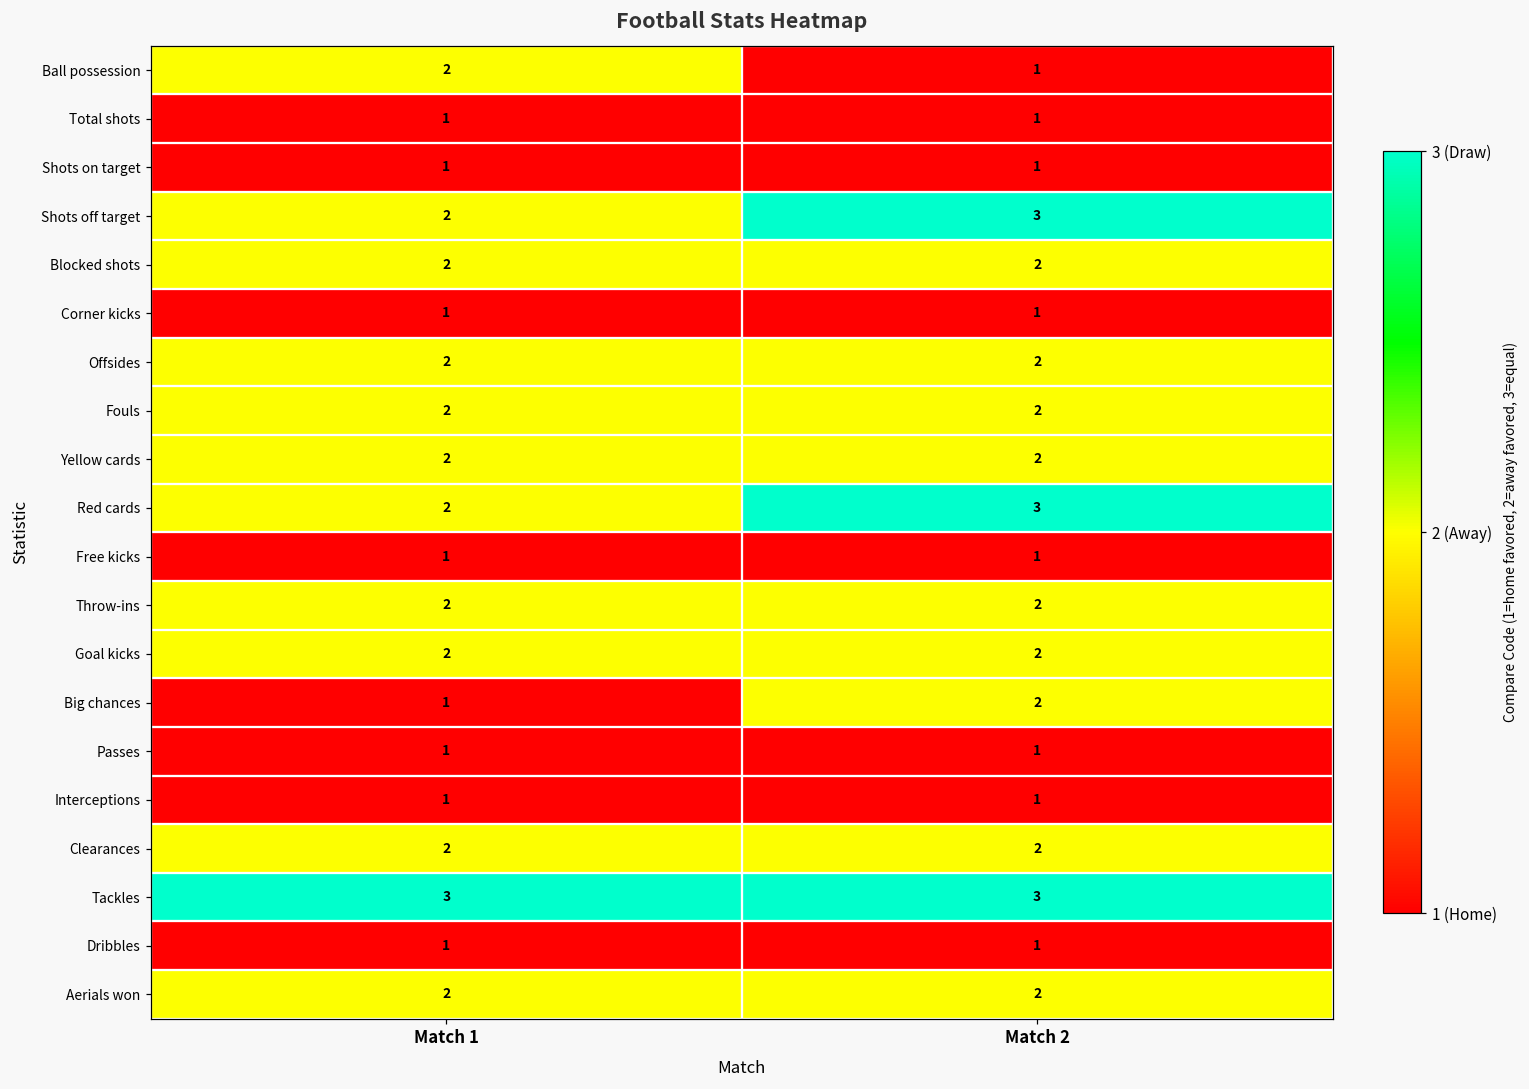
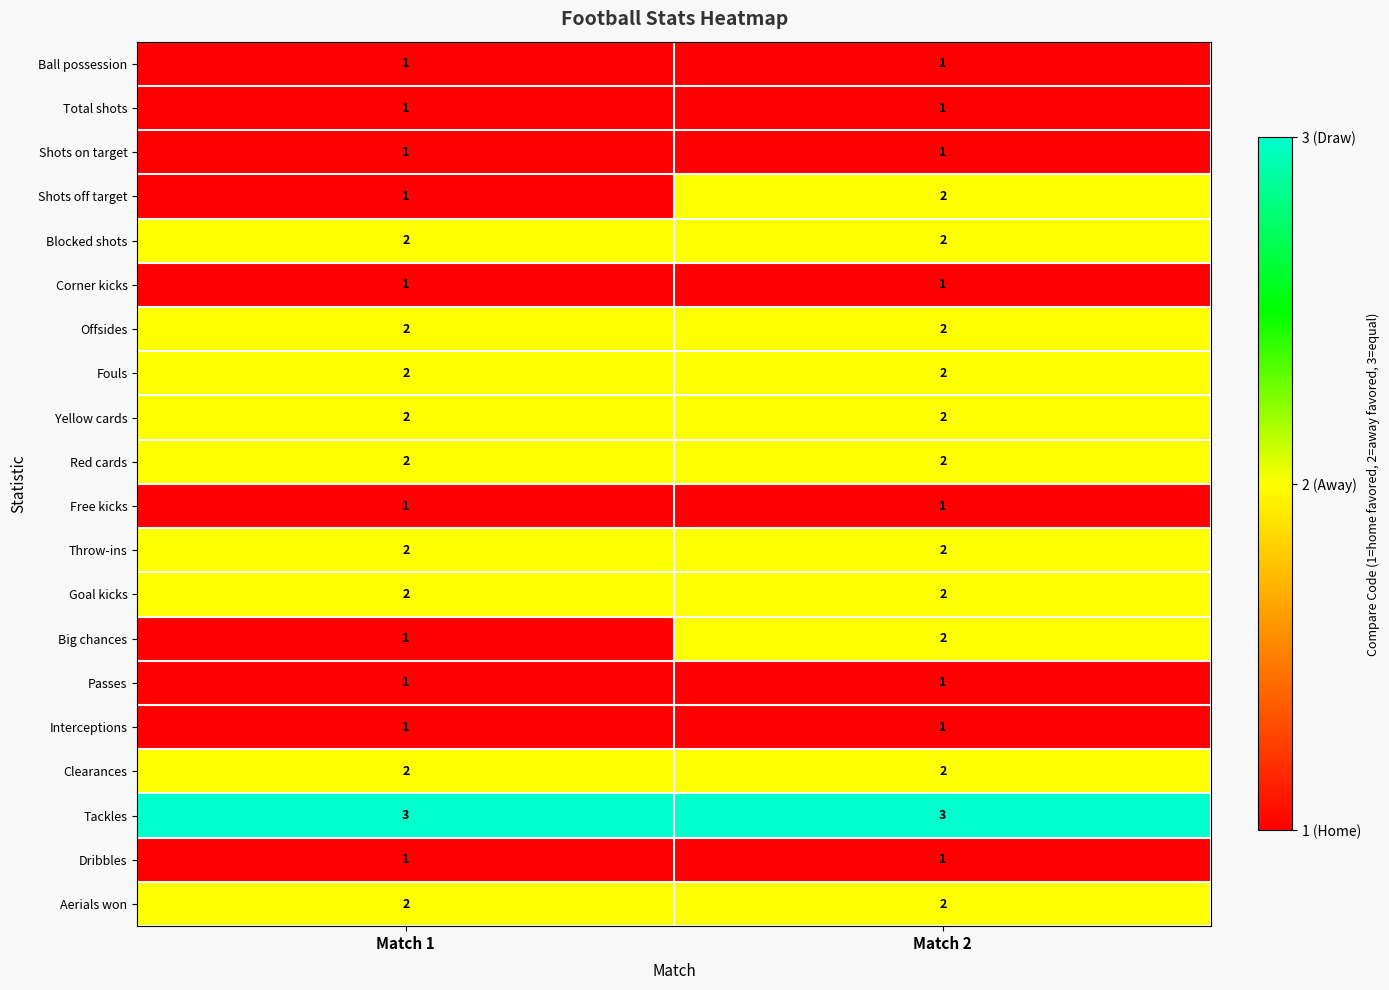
  {
    "Ball possession": {
-     "Match 1": 2,
+     "Match 1": 1,
      "Match 2": 1
    },
    "Total shots": {
      "Match 1": 1,
      "Match 2": 1
    },
    "Shots on target": {
      "Match 1": 1,
      "Match 2": 1
    },
    "Shots off target": {
-     "Match 1": 2,
-     "Match 2": 3
+     "Match 1": 1,
+     "Match 2": 2
    },
    "Blocked shots": {
      "Match 1": 2,
      "Match 2": 2
    },
    "Corner kicks": {
      "Match 1": 1,
      "Match 2": 1
    },
    "Offsides": {
      "Match 1": 2,
      "Match 2": 2
    },
    "Fouls": {
      "Match 1": 2,
      "Match 2": 2
    },
    "Yellow cards": {
      "Match 1": 2,
      "Match 2": 2
    },
    "Red cards": {
      "Match 1": 2,
-     "Match 2": 3
+     "Match 2": 2
    },
    "Free kicks": {
      "Match 1": 1,
      "Match 2": 1
    },
    "Throw-ins": {
      "Match 1": 2,
      "Match 2": 2
    },
    "Goal kicks": {
      "Match 1": 2,
      "Match 2": 2
    },
    "Big chances": {
      "Match 1": 1,
      "Match 2": 2
    },
    "Passes": {
      "Match 1": 1,
      "Match 2": 1
    },
    "Interceptions": {
      "Match 1": 1,
      "Match 2": 1
    },
    "Clearances": {
      "Match 1": 2,
      "Match 2": 2
    },
    "Tackles": {
      "Match 1": 3,
      "Match 2": 3
    },
    "Dribbles": {
      "Match 1": 1,
      "Match 2": 1
    },
    "Aerials won": {
      "Match 1": 2,
      "Match 2": 2
    }
  }
